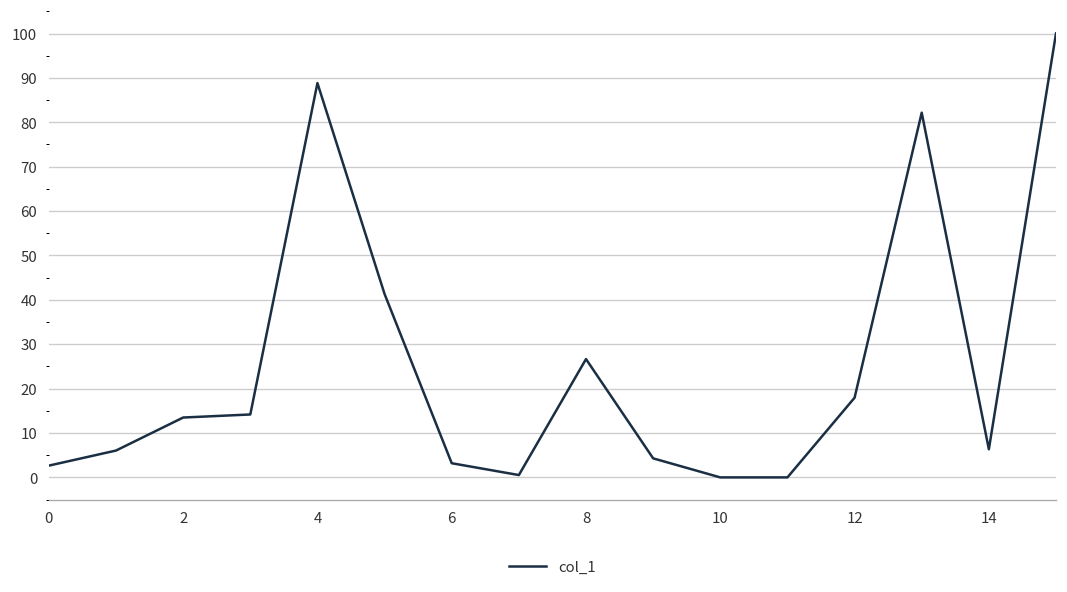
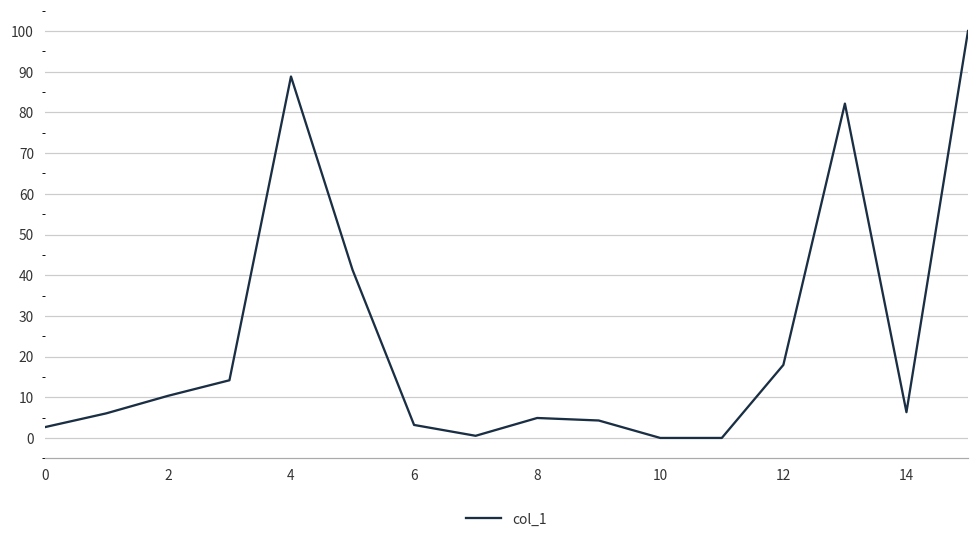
  {
    "0": 3,
-   "2": 13,
+   "2": 10,
    "4": 89,
    "6": 3,
-   "8": 27,
+   "8": 5,
    "10": 0,
    "12": 18,
    "14": 6
  }
